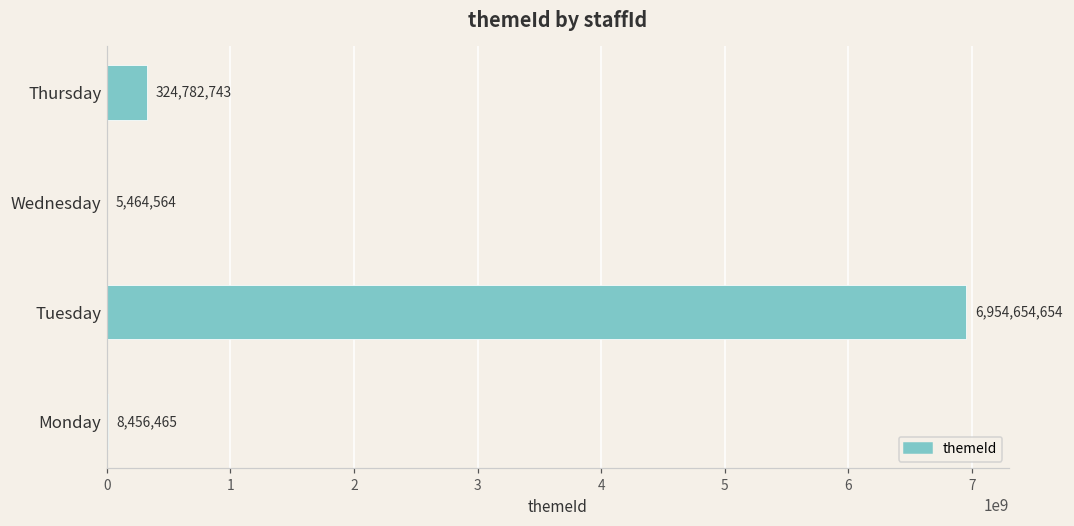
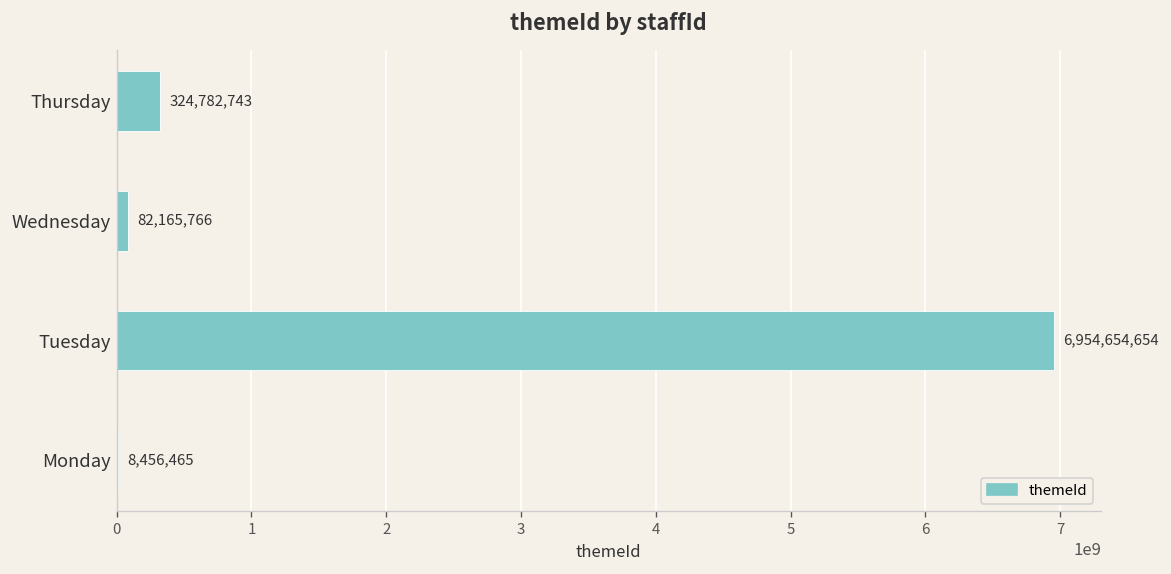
  {
    "Thursday": "324,782,743",
-   "Wednesday": "5,464,564",
+   "Wednesday": "82,165,766",
    "Tuesday": "6,954,654,654",
    "Monday": "8,456,465"
  }
